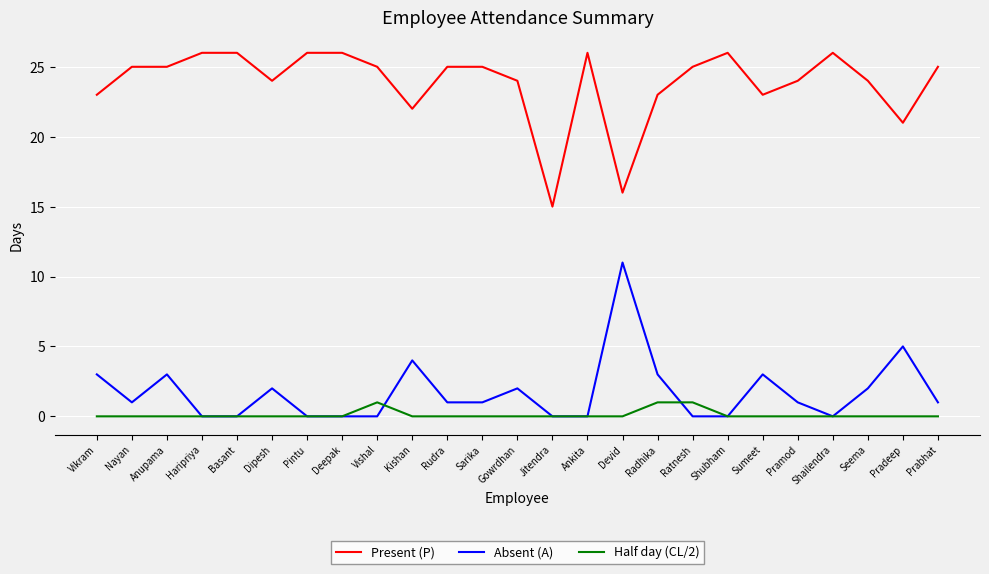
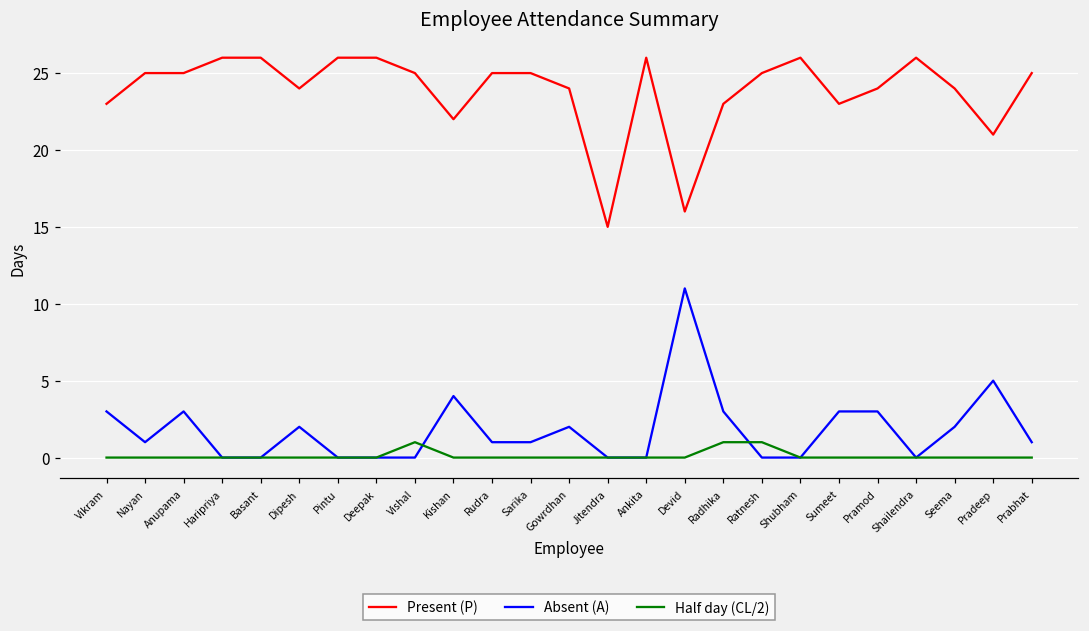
  {
    "Present (P)": {
      "Vikram": 23,
      "Nayan": 25,
      "Anupama": 25,
      "Haripriya": 26,
      "Basant": 26,
      "Dipesh": 24,
      "Pintu": 26,
      "Deepak": 26,
      "Vishal": 25,
      "Kishan": 22,
      "Rudra": 25,
      "Sarika": 25,
      "Gowrdhan": 24,
      "Jitendra": 15,
      "Ankita": 26,
      "Devid": 16,
      "Radhika": 23,
      "Ratnesh": 25,
      "Shubham": 26,
      "Sumeet": 23,
      "Pramod": 24,
      "Shailendra": 26,
      "Seema": 24,
      "Pradeep": 21,
      "Prabhat": 25
    },
    "Absent (A)": {
      "Vikram": 3,
      "Nayan": 1,
      "Anupama": 3,
      "Dipesh": 2,
      "Vishal": 0,
      "Kishan": 4,
      "Rudra": 1,
      "Sarika": 1,
      "Gowrdhan": 2,
      "Devid": 11,
      "Radhika": 3,
      "Ratnesh": 0,
      "Sumeet": 3,
-     "Pramod": 1,
+     "Pramod": 3,
      "Seema": 2,
      "Pradeep": 5,
      "Prabhat": 1
    },
    "Half day (CL/2)": {
      "Vikram": 0,
      "Nayan": 0,
      "Anupama": 0,
      "Dipesh": 0,
      "Vishal": 1,
      "Kishan": 0,
      "Rudra": 0,
      "Sarika": 0,
      "Gowrdhan": 0,
      "Devid": 0,
      "Radhika": 1,
      "Ratnesh": 1,
      "Sumeet": 0,
      "Pramod": 0,
      "Seema": 0,
      "Pradeep": 0,
      "Prabhat": 0
    }
  }
